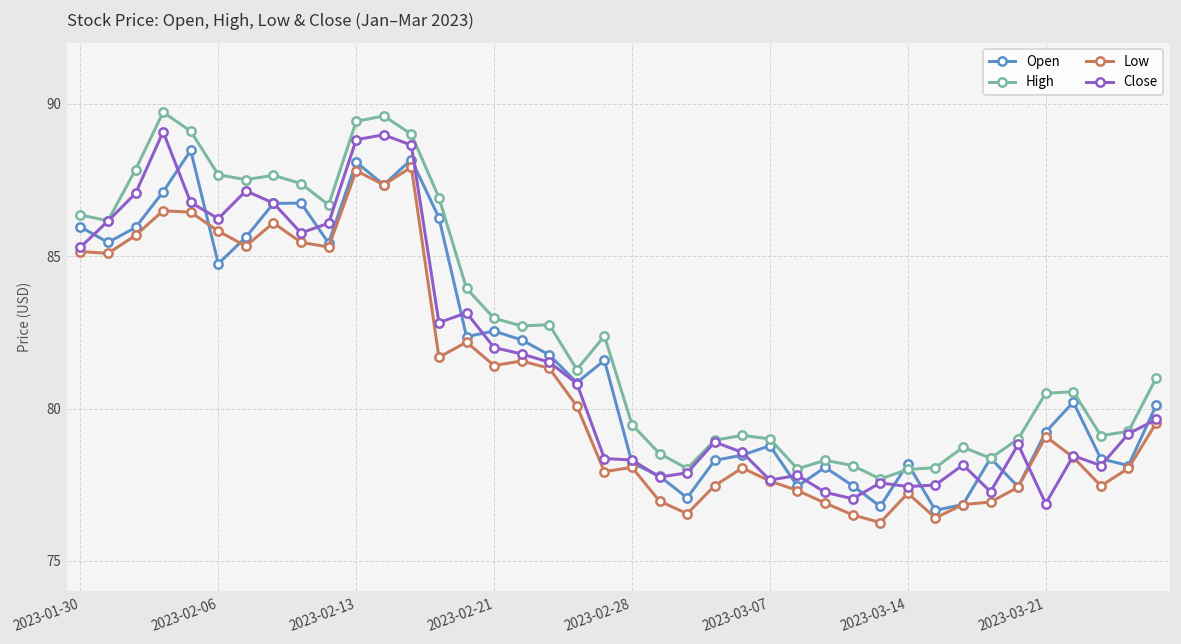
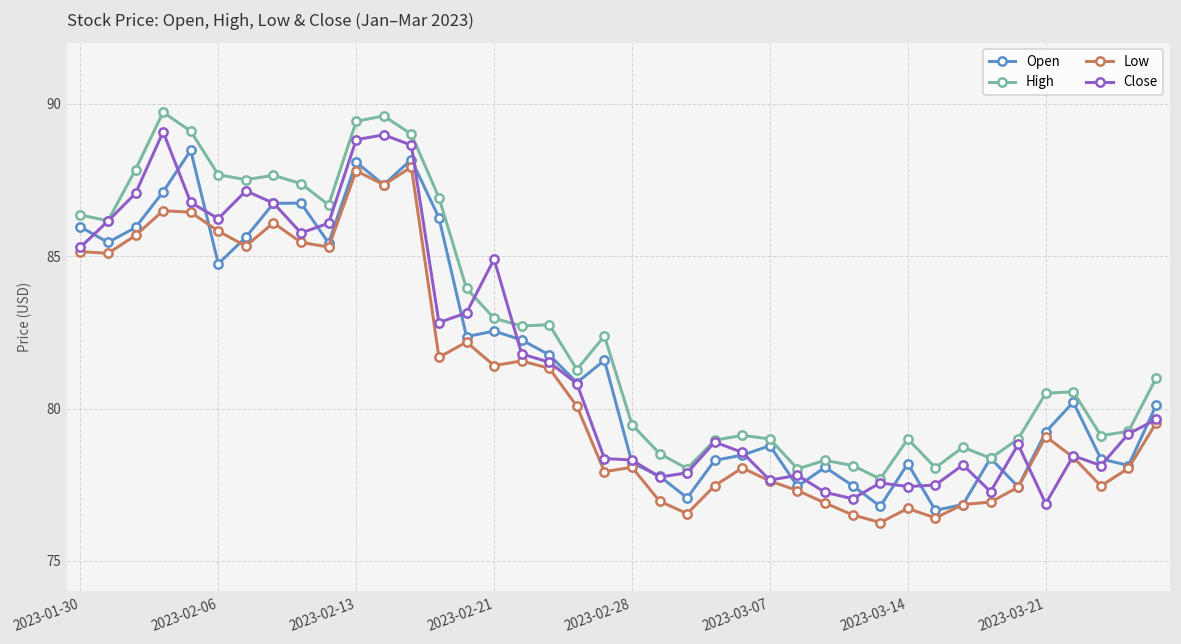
  {
    "Open": {
      "2023-01-30": 86.0,
      "2023-02-06": 84.8,
      "2023-02-13": 88.1,
      "2023-02-21": 82.5,
      "2023-03-07": 78.8,
      "2023-03-14": 78.2,
      "2023-03-21": 79.2
    },
    "High": {
      "2023-01-30": 86.4,
      "2023-02-06": 87.7,
      "2023-02-13": 89.4,
      "2023-02-21": 83,
      "2023-02-28": 79.5,
      "2023-03-07": 79,
-     "2023-03-14": 78,
+     "2023-03-14": 79,
      "2023-03-21": 80.5
    },
    "Low": {
      "2023-01-30": 85.2,
      "2023-02-06": 85.8,
      "2023-02-13": 87.8,
      "2023-02-21": 81.4,
      "2023-02-28": 78.1,
-     "2023-03-14": 77.2,
+     "2023-03-14": 76.7,
      "2023-03-21": 79.1
    },
    "Close": {
      "2023-01-30": 85.3,
      "2023-02-06": 86.2,
      "2023-02-13": 88.8,
-     "2023-02-21": 82.0,
+     "2023-02-21": 84.9,
      "2023-03-14": 77.4,
      "2023-03-21": 76.9
    }
  }
